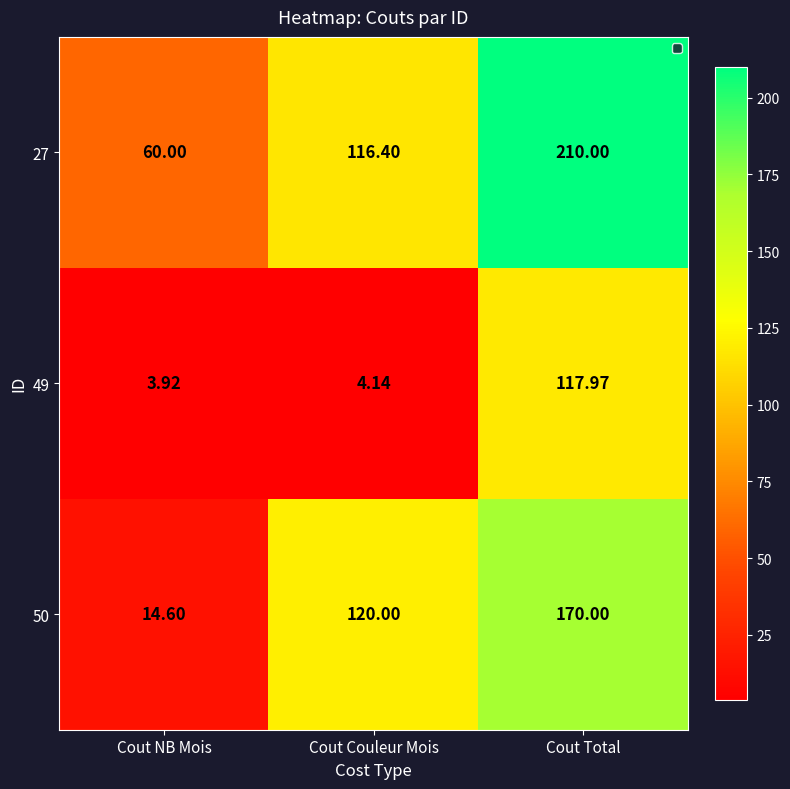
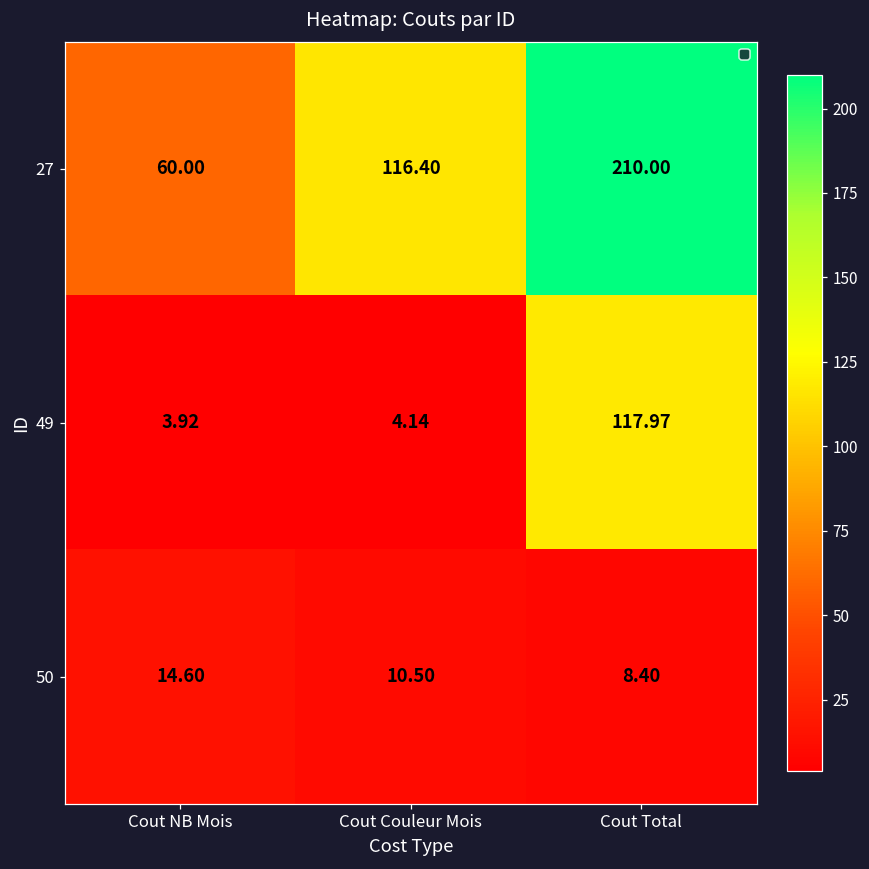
  {
    "27": {
      "Cout NB Mois": 60.00,
      "Cout Couleur Mois": 116.40,
      "Cout Total": 210.00
    },
    "49": {
      "Cout NB Mois": 3.92,
      "Cout Couleur Mois": 4.14,
      "Cout Total": 117.97
    },
    "50": {
      "Cout NB Mois": 14.60,
-     "Cout Couleur Mois": 120.00,
-     "Cout Total": 170.00
+     "Cout Couleur Mois": 10.50,
+     "Cout Total": 8.40
    }
  }
